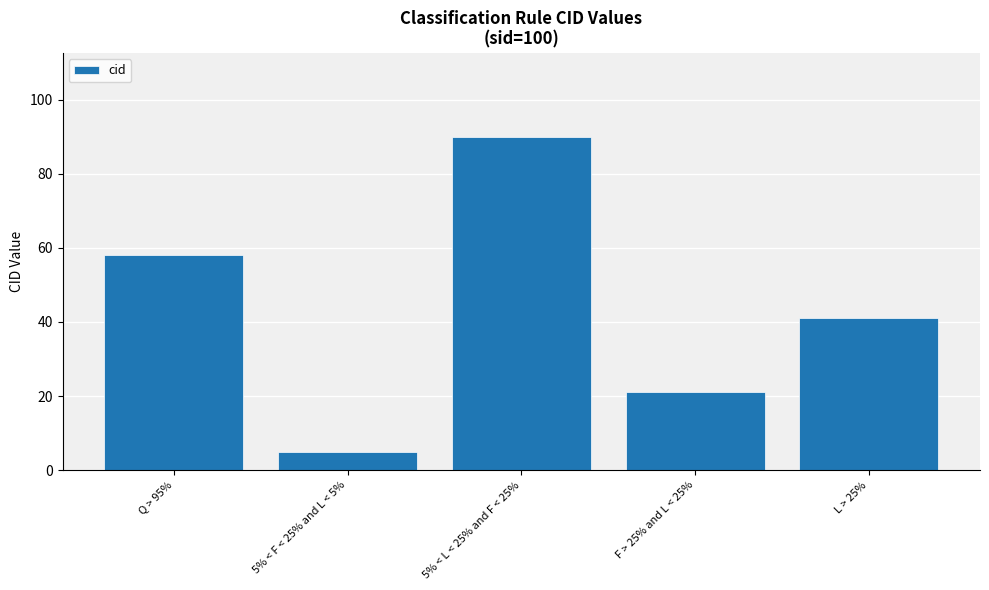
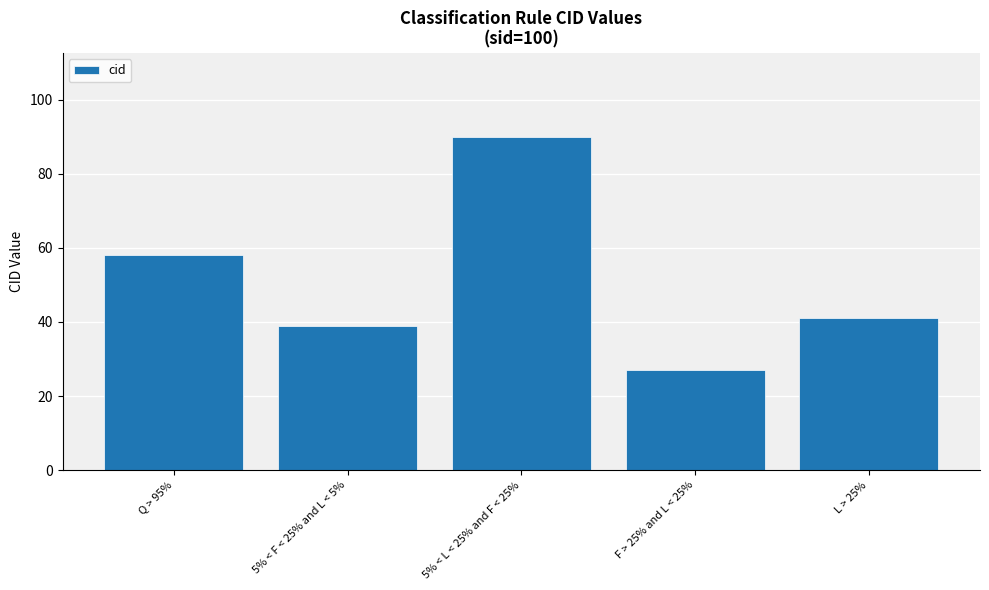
  {
    "Q > 95%": 58,
-   "5% < F < 25% and L < 5%": 5,
+   "5% < F < 25% and L < 5%": 39,
    "5% < L < 25% and F < 25%": 90,
-   "F > 25% and L < 25%": 21,
+   "F > 25% and L < 25%": 27,
    "L > 25%": 41
  }
